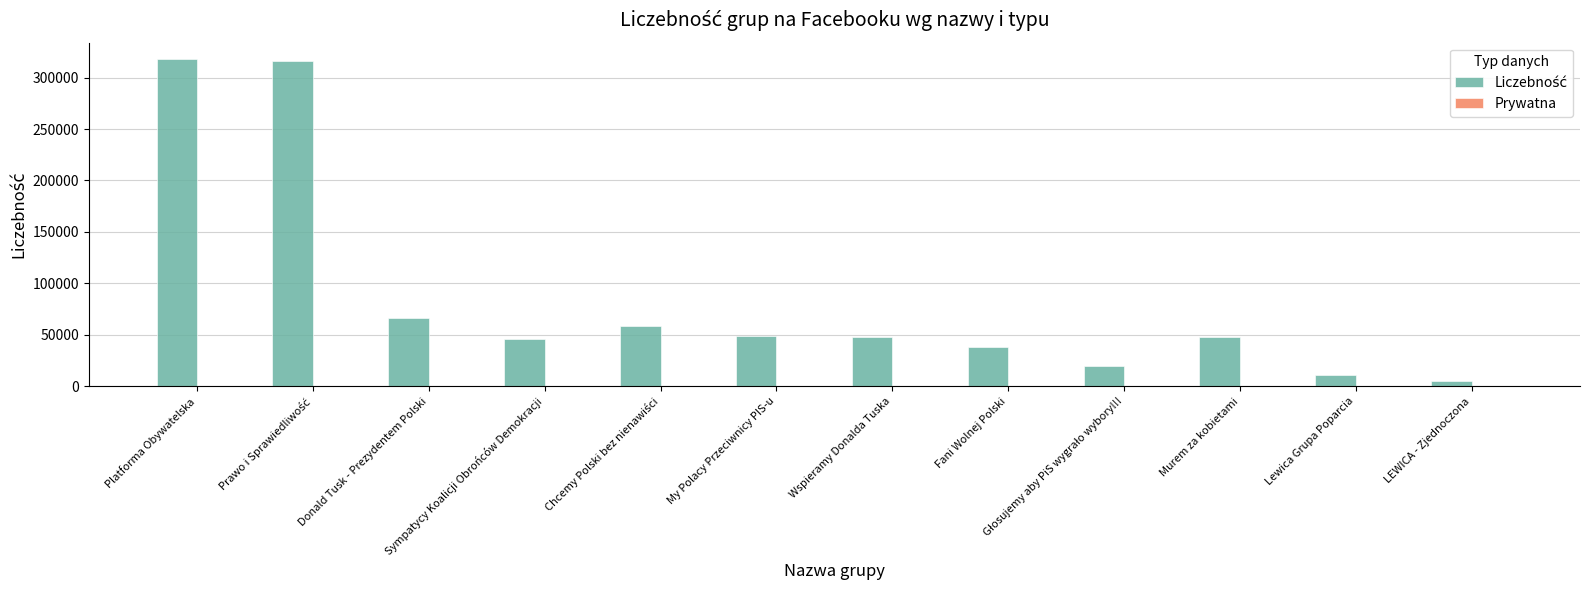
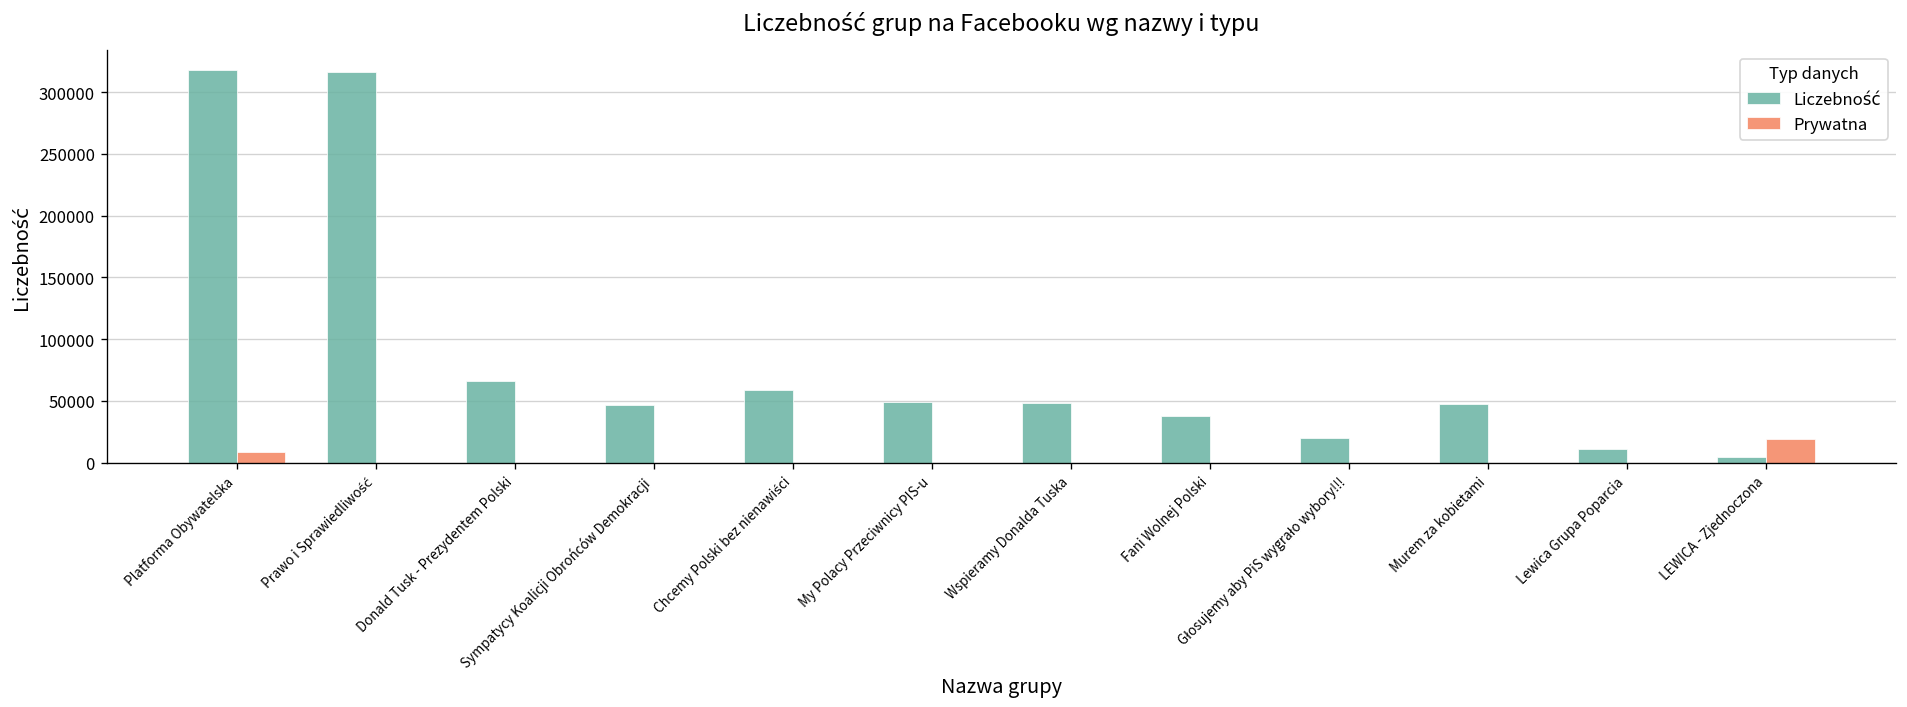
  {
    "Liczebność": {
      "Platforma Obywatelska": 318000,
      "Prawo i Sprawiedliwość": 316000,
      "Donald Tusk - Prezydentem Polski": 66000,
      "Sympatycy Koalicji Obrońców Demokracji": 46000,
      "Chcemy Polski bez nienawiści": 58000,
      "My Polacy Przeciwnicy PIS-u": 49000,
      "Wspieramy Donalda Tuska": 48000,
      "Fani Wolnej Polski": 38000,
      "Głosujemy aby PiS wygrało wybory!!!": 20000,
      "Murem za kobietami": 48000,
      "Lewica Grupa Poparcia": 11000,
      "LEWICA - Zjednoczona": 5000
    },
    "Prywatna": {
-     "Platforma Obywatelska": 0,
+     "Platforma Obywatelska": 8000,
      "Prawo i Sprawiedliwość": 0,
      "Donald Tusk - Prezydentem Polski": 0,
      "Sympatycy Koalicji Obrońców Demokracji": 0,
      "Chcemy Polski bez nienawiści": 0,
      "My Polacy Przeciwnicy PIS-u": 0,
      "Wspieramy Donalda Tuska": 0,
      "Fani Wolnej Polski": 0,
      "Murem za kobietami": 0,
      "Lewica Grupa Poparcia": 0,
-     "LEWICA - Zjednoczona": 0
+     "LEWICA - Zjednoczona": 19000
    }
  }
